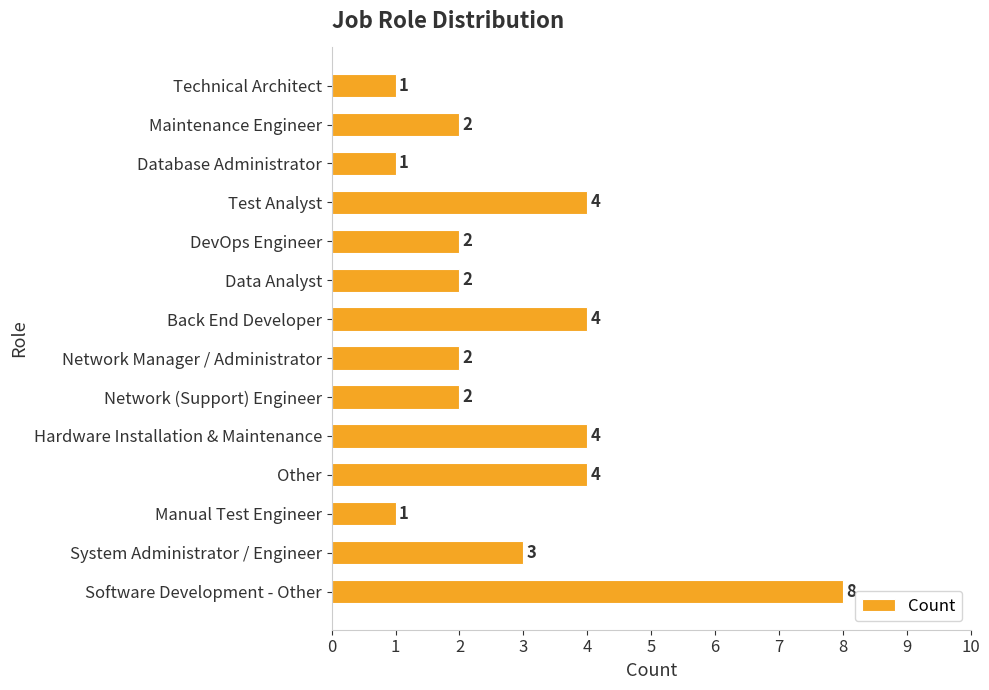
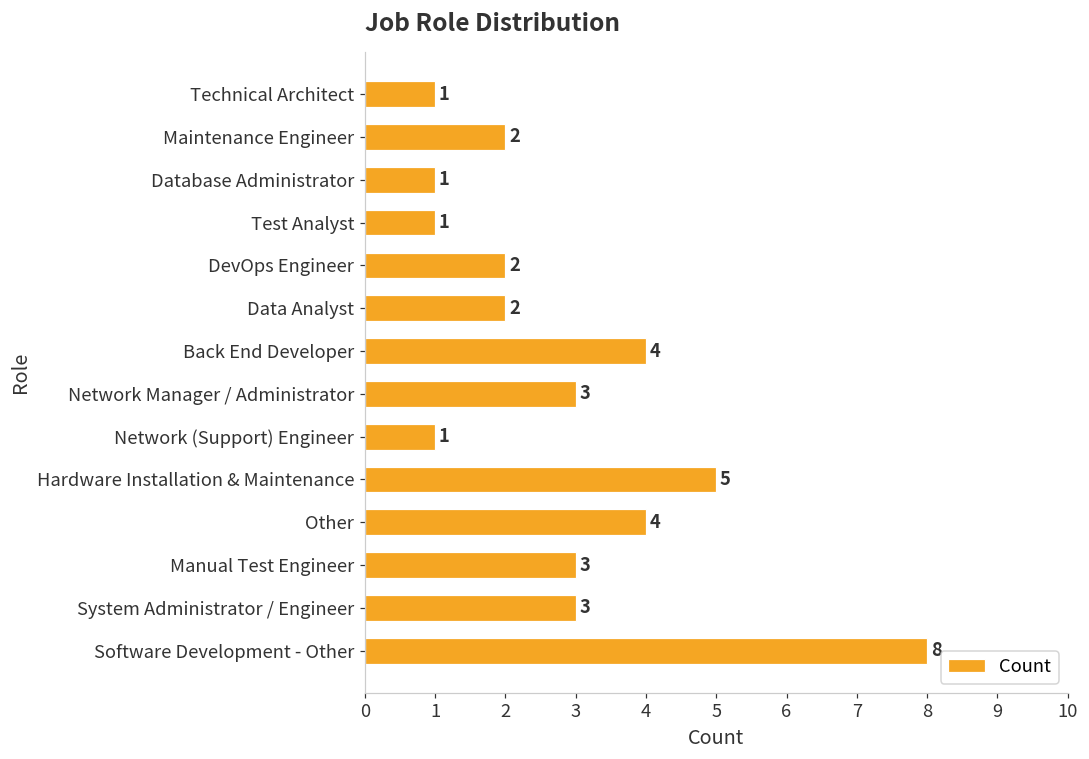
  {
    "Technical Architect": 1,
    "Maintenance Engineer": 2,
    "Database Administrator": 1,
-   "Test Analyst": 4,
+   "Test Analyst": 1,
    "DevOps Engineer": 2,
    "Data Analyst": 2,
    "Back End Developer": 4,
-   "Network Manager / Administrator": 2,
-   "Network (Support) Engineer": 2,
-   "Hardware Installation & Maintenance": 4,
+   "Network Manager / Administrator": 3,
+   "Network (Support) Engineer": 1,
+   "Hardware Installation & Maintenance": 5,
    "Other": 4,
-   "Manual Test Engineer": 1,
+   "Manual Test Engineer": 3,
    "System Administrator / Engineer": 3
  }
